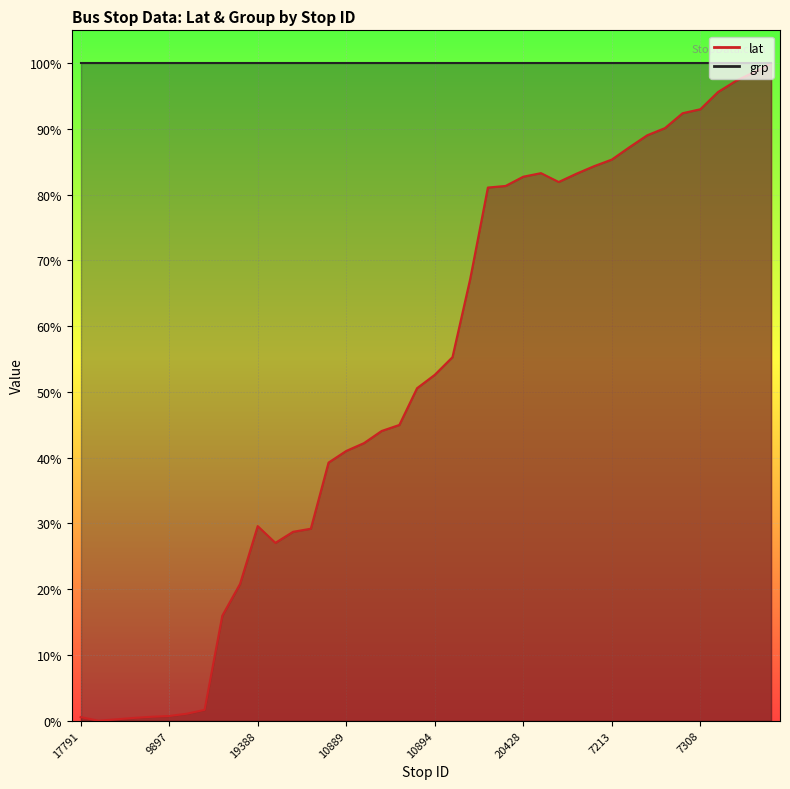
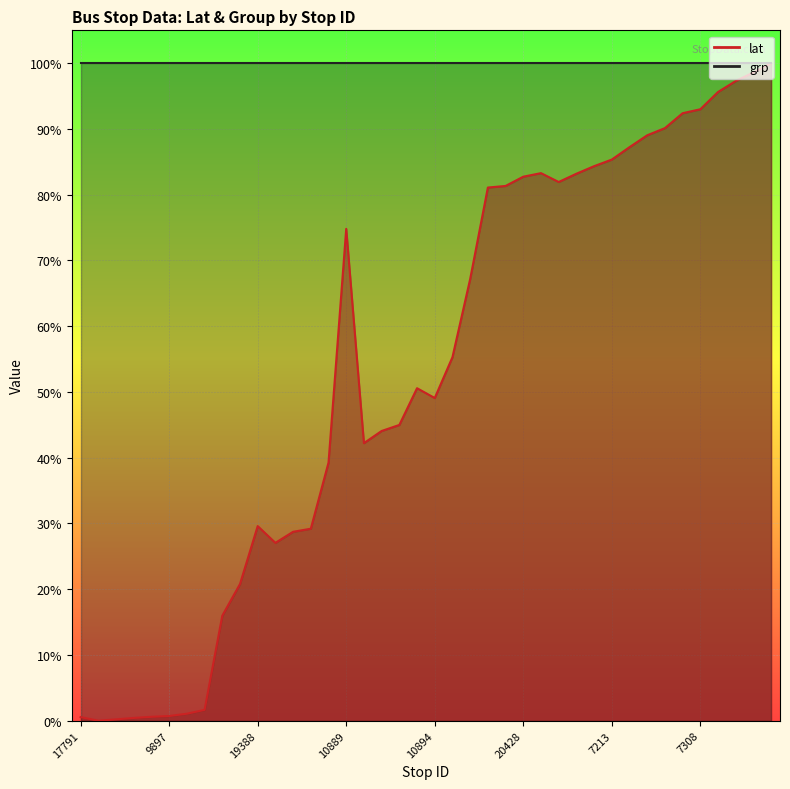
  {
    "lat": {
      "17791": "1%",
      "9897": "1%",
      "19388": "30%",
-     "10889": "41%",
-     "10894": "53%",
+     "10889": "75%",
+     "10894": "49%",
      "20428": "83%",
      "7213": "85%",
      "7308": "93%"
    },
    "grp": {
      "17791": "100%",
      "9897": "100%",
      "19388": "100%",
      "10889": "100%",
      "10894": "100%",
      "20428": "100%",
      "7213": "100%",
      "7308": "100%"
    }
  }
